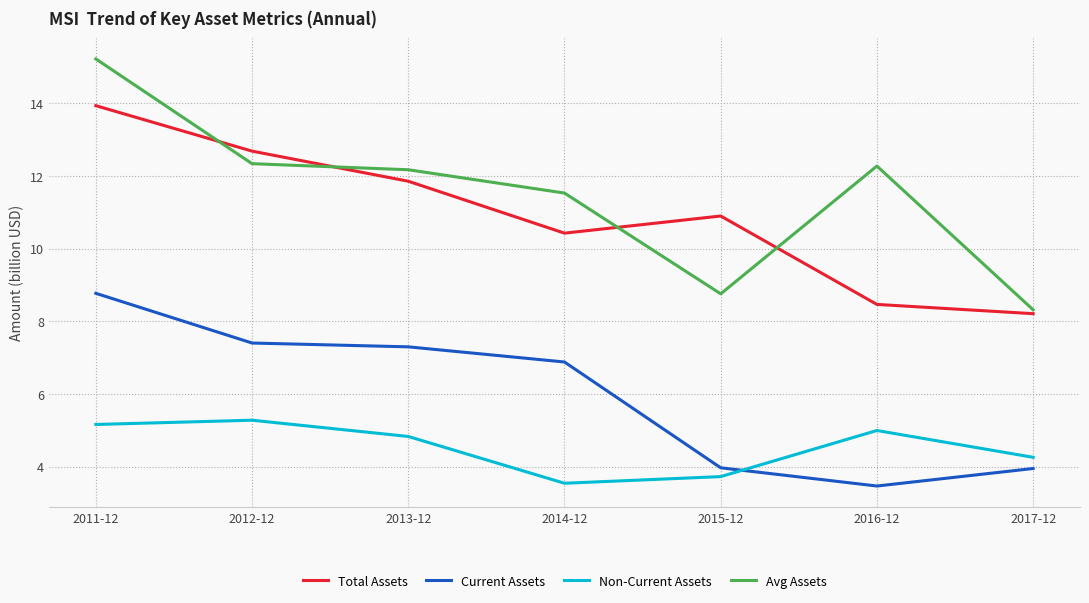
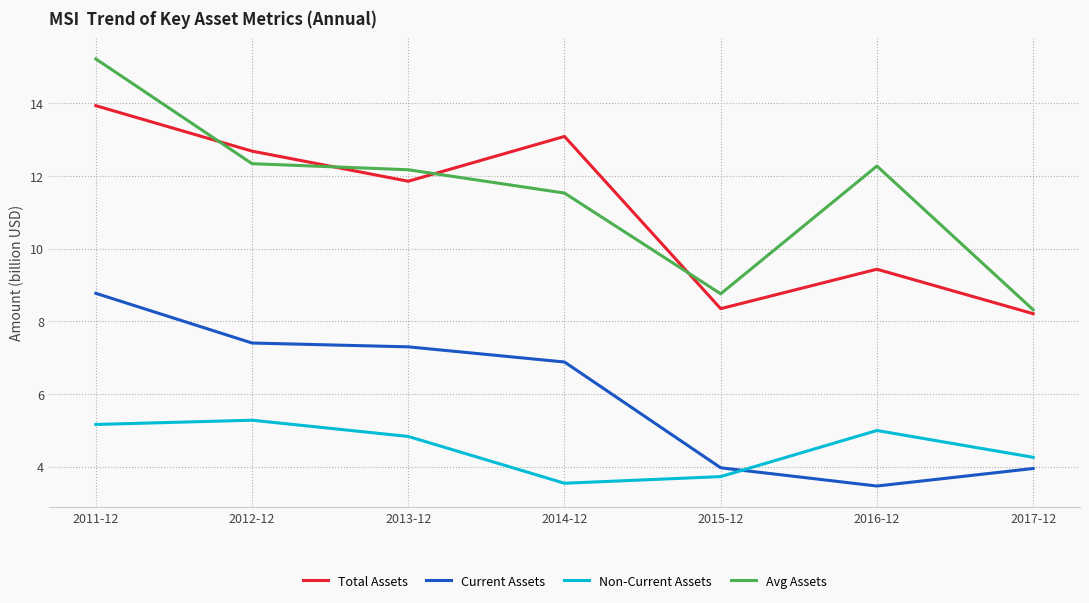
  {
    "Total Assets": {
      "2011-12": 13.9,
      "2012-12": 12.7,
      "2013-12": 11.9,
-     "2014-12": 10.4,
-     "2015-12": 10.9,
-     "2016-12": 8.5,
+     "2014-12": 13.1,
+     "2015-12": 8.3,
+     "2016-12": 9.4,
      "2017-12": 8.2
    },
    "Current Assets": {
      "2011-12": 8.8,
      "2012-12": 7.4,
      "2013-12": 7.3,
      "2014-12": 6.9,
      "2015-12": 4.0,
      "2016-12": 3.5,
      "2017-12": 4.0
    },
    "Non-Current Assets": {
      "2011-12": 5.2,
      "2012-12": 5.3,
      "2013-12": 4.8,
      "2014-12": 3.5,
      "2015-12": 3.7,
      "2016-12": 5.0,
      "2017-12": 4.3
    },
    "Avg Assets": {
      "2011-12": 15.2,
      "2012-12": 12.3,
      "2013-12": 12.2,
      "2014-12": 11.5,
      "2015-12": 8.8,
      "2016-12": 12.3,
      "2017-12": 8.3
    }
  }
